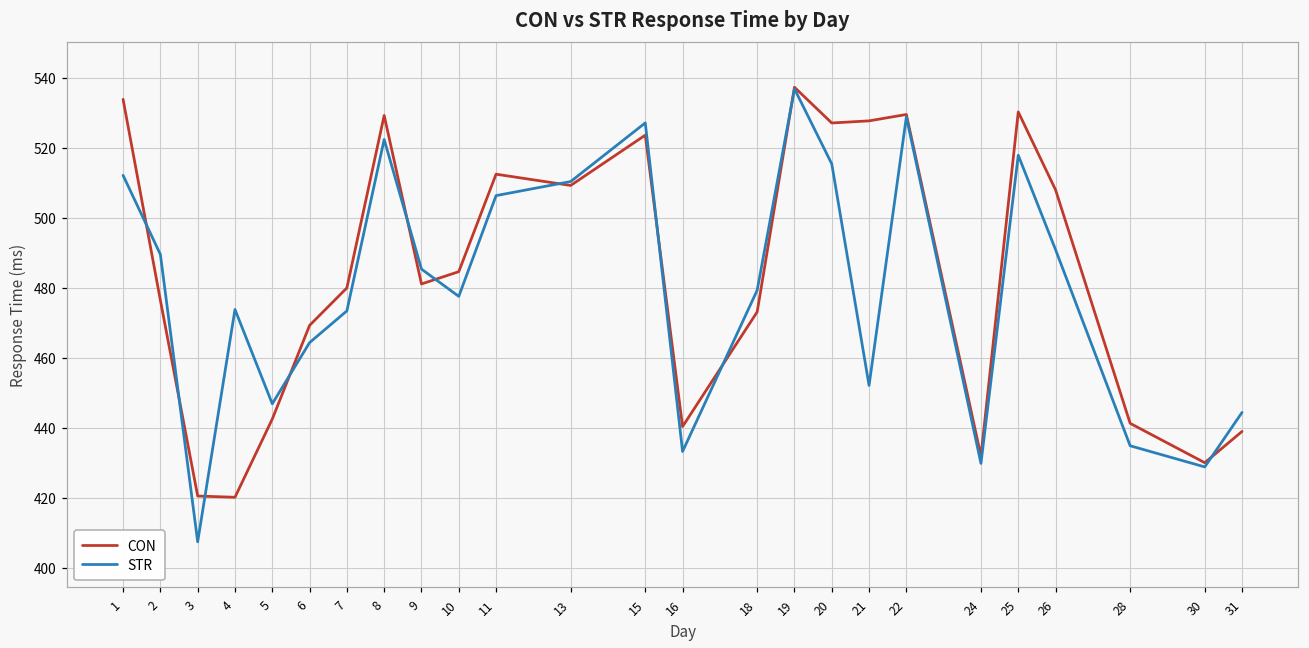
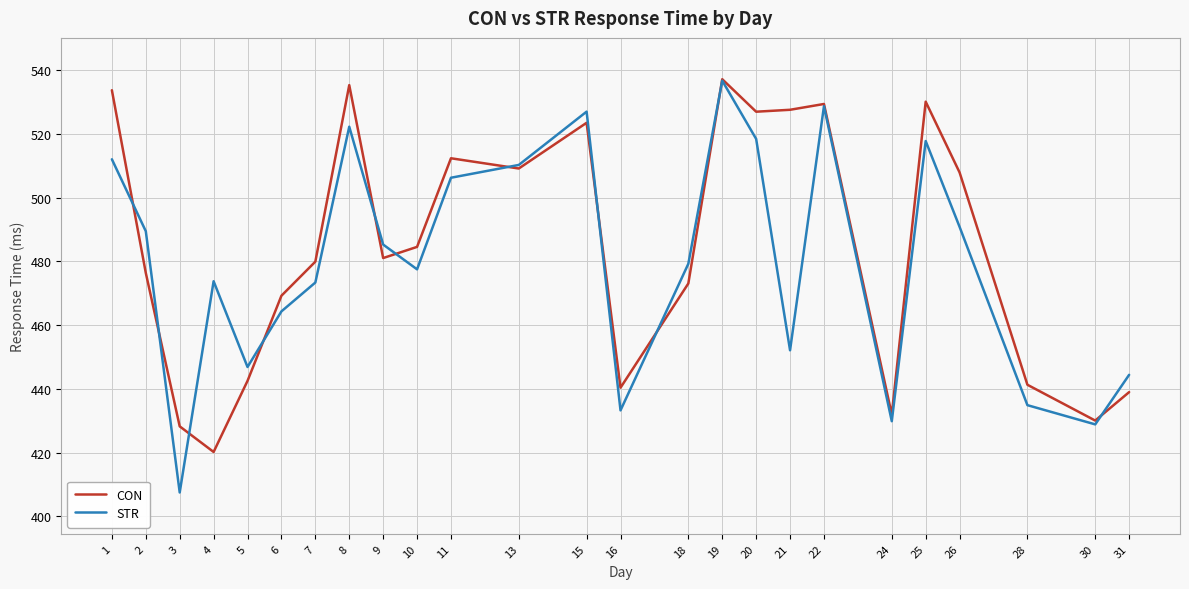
  {
    "CON": {
      "1": 534,
      "2": 476,
-     "3": 421,
+     "3": 428,
      "4": 420,
      "5": 442,
      "6": 469,
      "7": 480,
-     "8": 529,
+     "8": 535,
      "9": 481,
      "10": 485,
      "11": 512,
      "13": 509,
      "15": 524,
      "16": 440,
      "18": 473,
      "20": 527,
      "21": 528,
      "24": 432,
      "25": 530,
      "26": 508,
      "28": 441,
      "30": 430,
      "31": 439
    },
    "STR": {
      "1": 512,
      "2": 489,
      "3": 407,
      "4": 474,
      "5": 447,
      "6": 464,
      "7": 473,
      "8": 522,
      "9": 485,
      "10": 478,
      "11": 506,
      "13": 510,
      "15": 527,
      "16": 433,
      "18": 479,
-     "20": 515,
+     "20": 518,
      "21": 452,
      "24": 430,
      "25": 518,
      "26": 491,
      "28": 435,
      "30": 429,
      "31": 444
    }
  }
